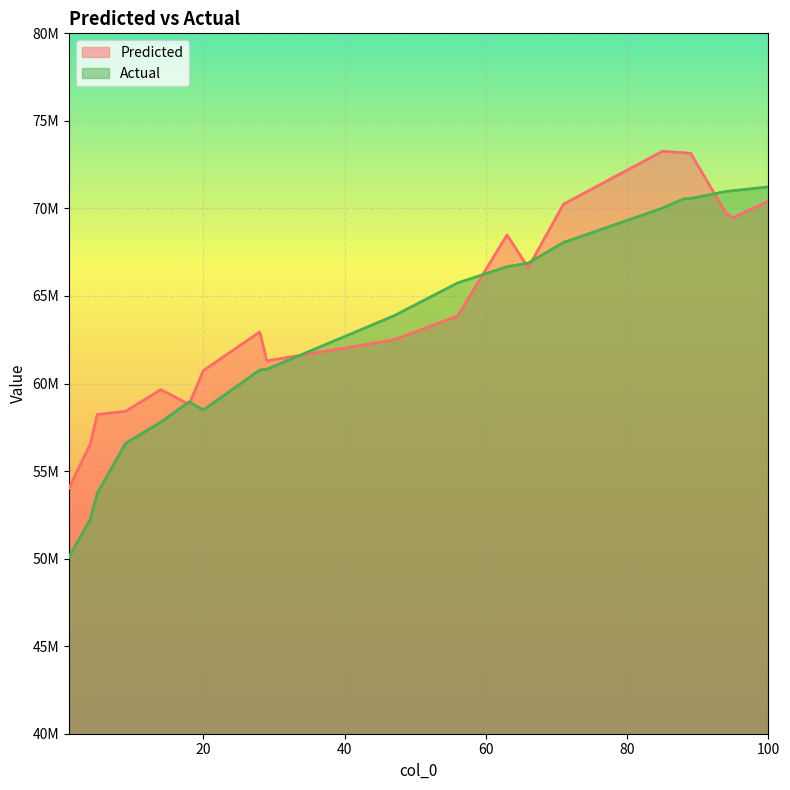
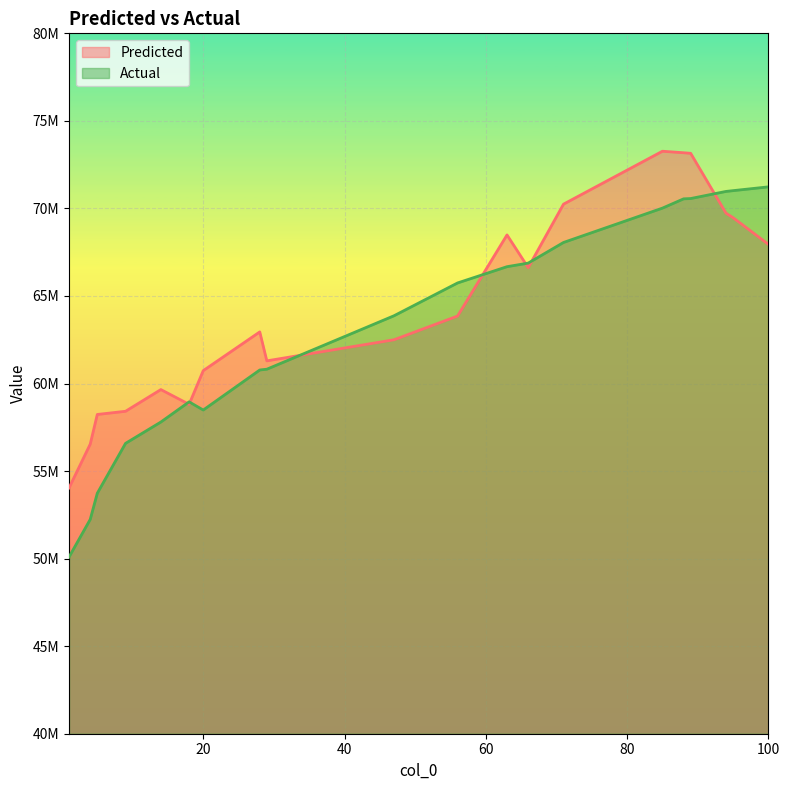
  {
    "Predicted": {
      "20": 60700000,
-     "100": 70400000
+     "100": 68000000
    },
    "Actual": {
      "20": 58500000,
      "100": 71200000
    }
  }
